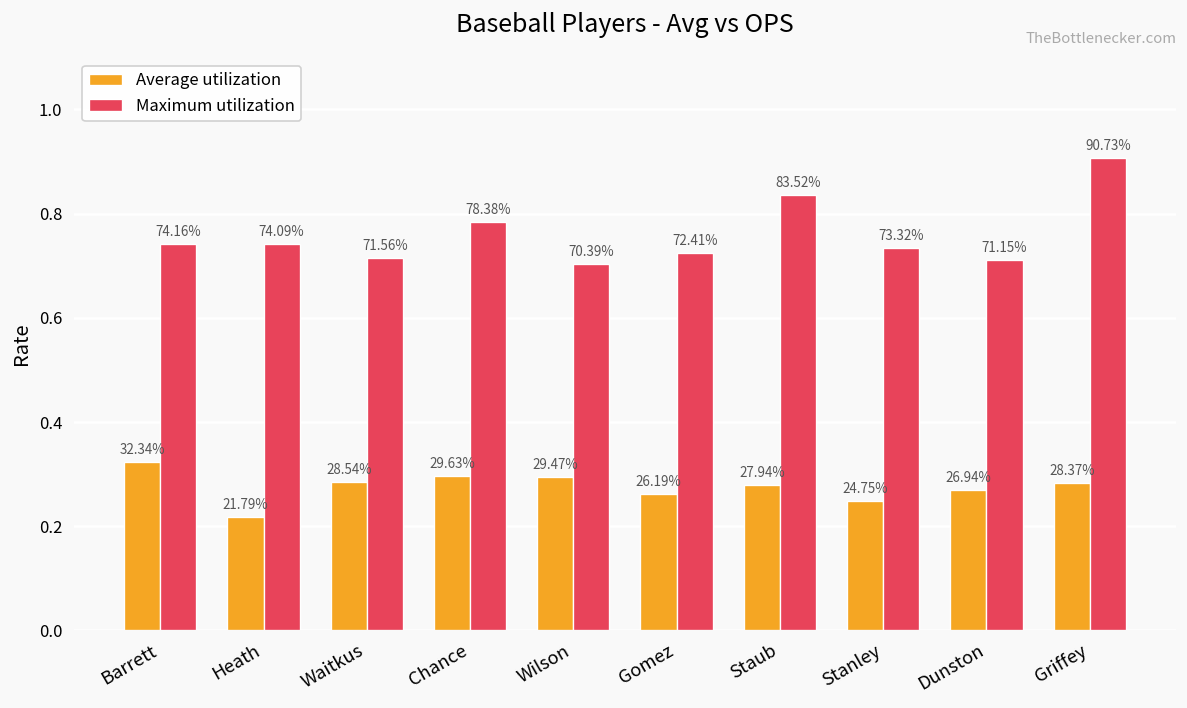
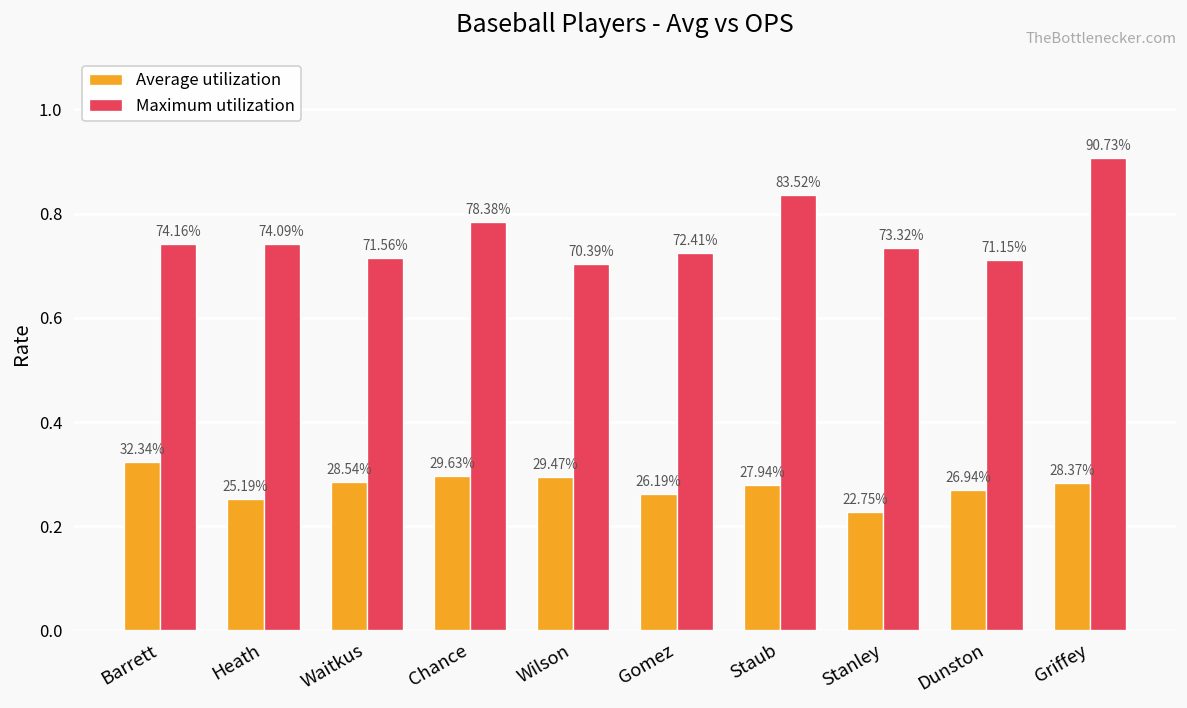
  {
    "Average utilization": {
      "Barrett": "32.34%",
-     "Heath": "21.79%",
+     "Heath": "25.19%",
      "Waitkus": "28.54%",
      "Chance": "29.63%",
      "Wilson": "29.47%",
      "Gomez": "26.19%",
      "Staub": "27.94%",
-     "Stanley": "24.75%",
+     "Stanley": "22.75%",
      "Dunston": "26.94%",
      "Griffey": "28.37%"
    },
    "Maximum utilization": {
      "Barrett": "74.16%",
      "Heath": "74.09%",
      "Waitkus": "71.56%",
      "Chance": "78.38%",
      "Wilson": "70.39%",
      "Gomez": "72.41%",
      "Staub": "83.52%",
      "Stanley": "73.32%",
      "Dunston": "71.15%",
      "Griffey": "90.73%"
    }
  }
